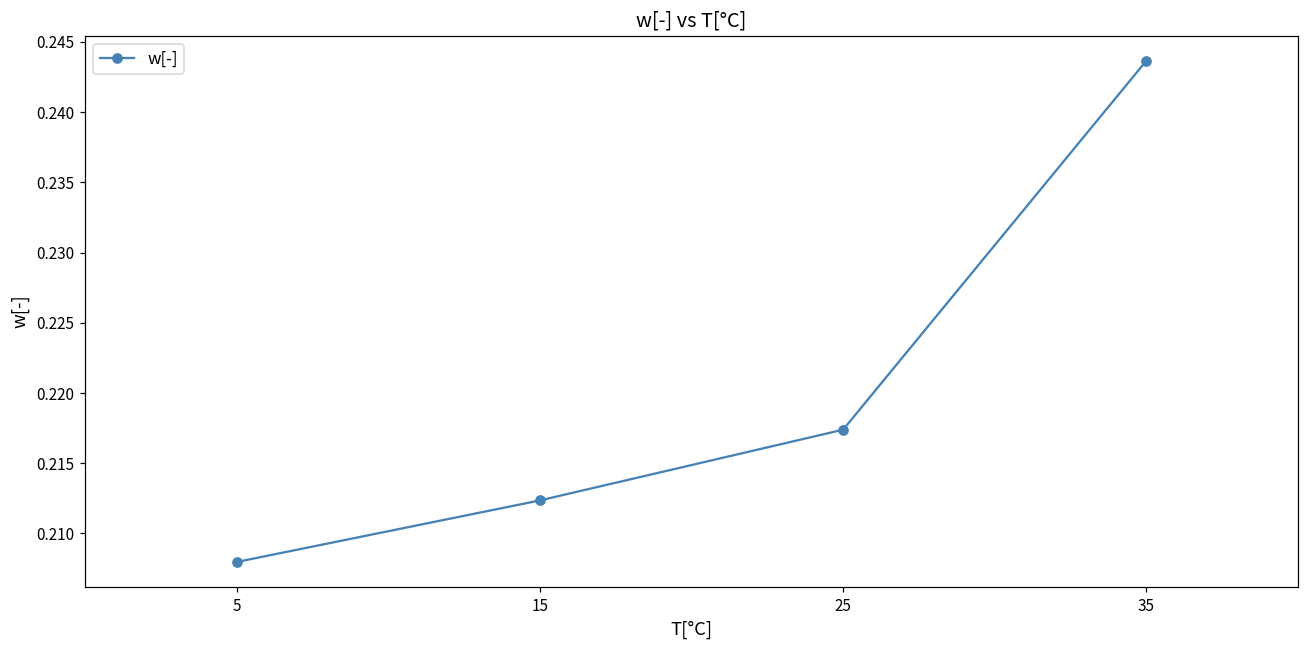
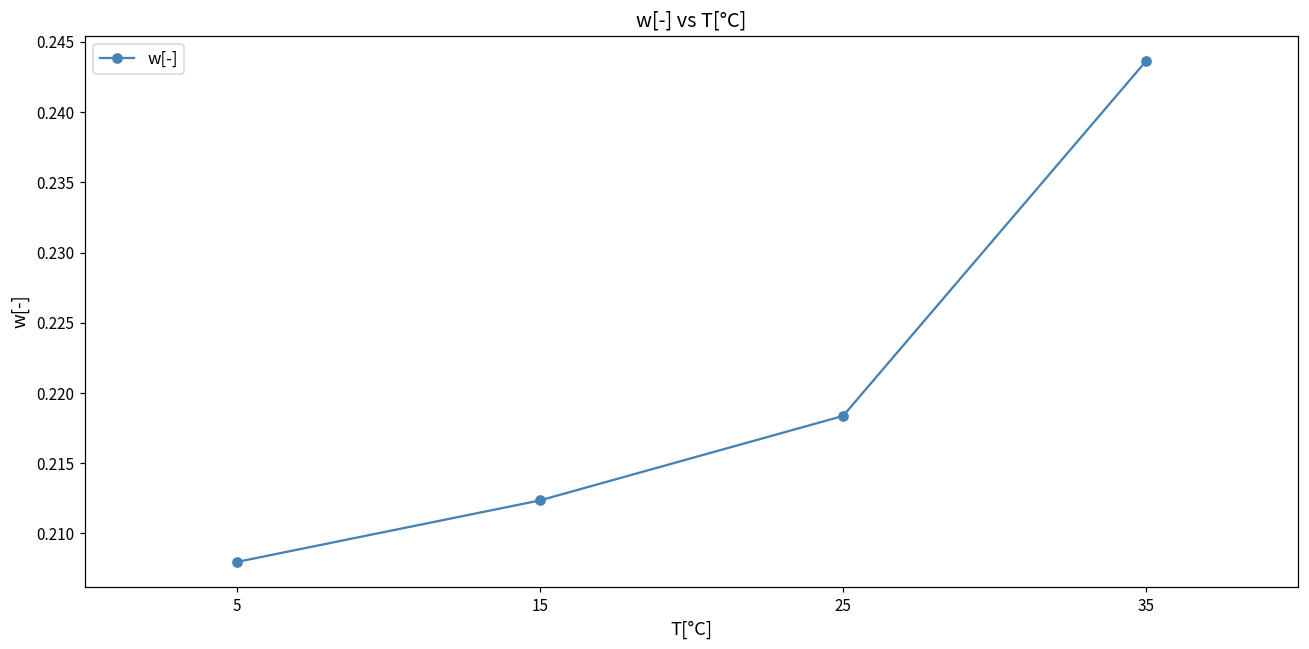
  {
    "5": 0.2080,
    "15": 0.2124,
-   "25": 0.2174,
+   "25": 0.2184,
    "35": 0.2437
  }
